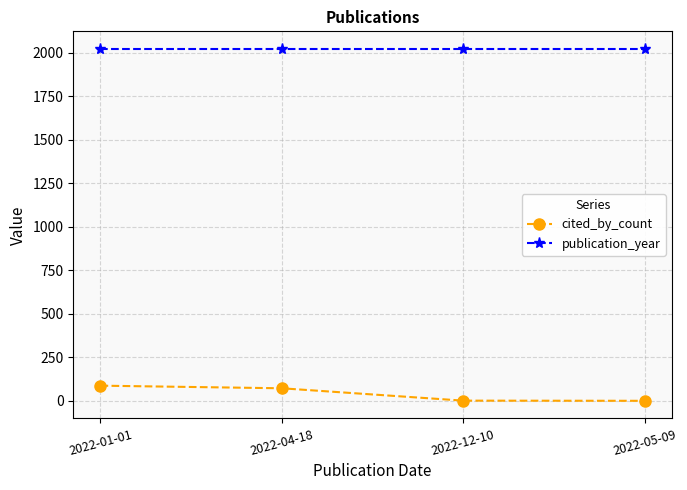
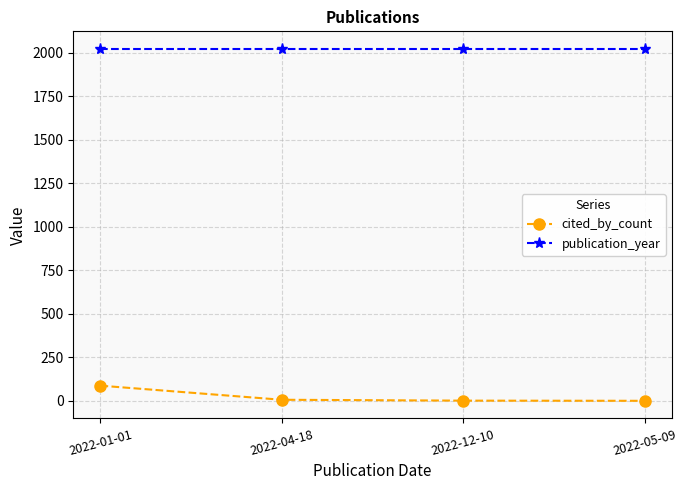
  {
    "cited_by_count": {
      "2022-01-01": 90,
-     "2022-04-18": 70,
+     "2022-04-18": 10,
      "2022-12-10": 0,
      "2022-05-09": 0
    },
    "publication_year": {
      "2022-01-01": 2020,
      "2022-04-18": 2020,
      "2022-12-10": 2020,
      "2022-05-09": 2020
    }
  }
